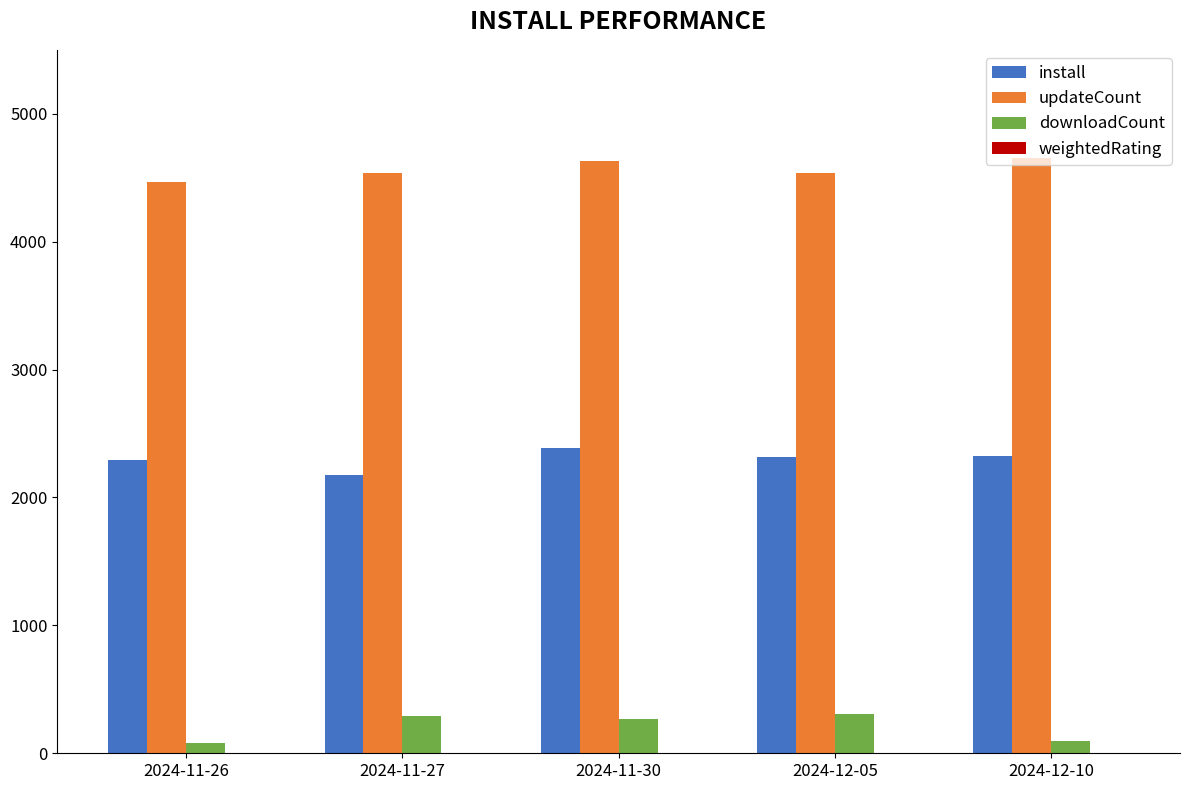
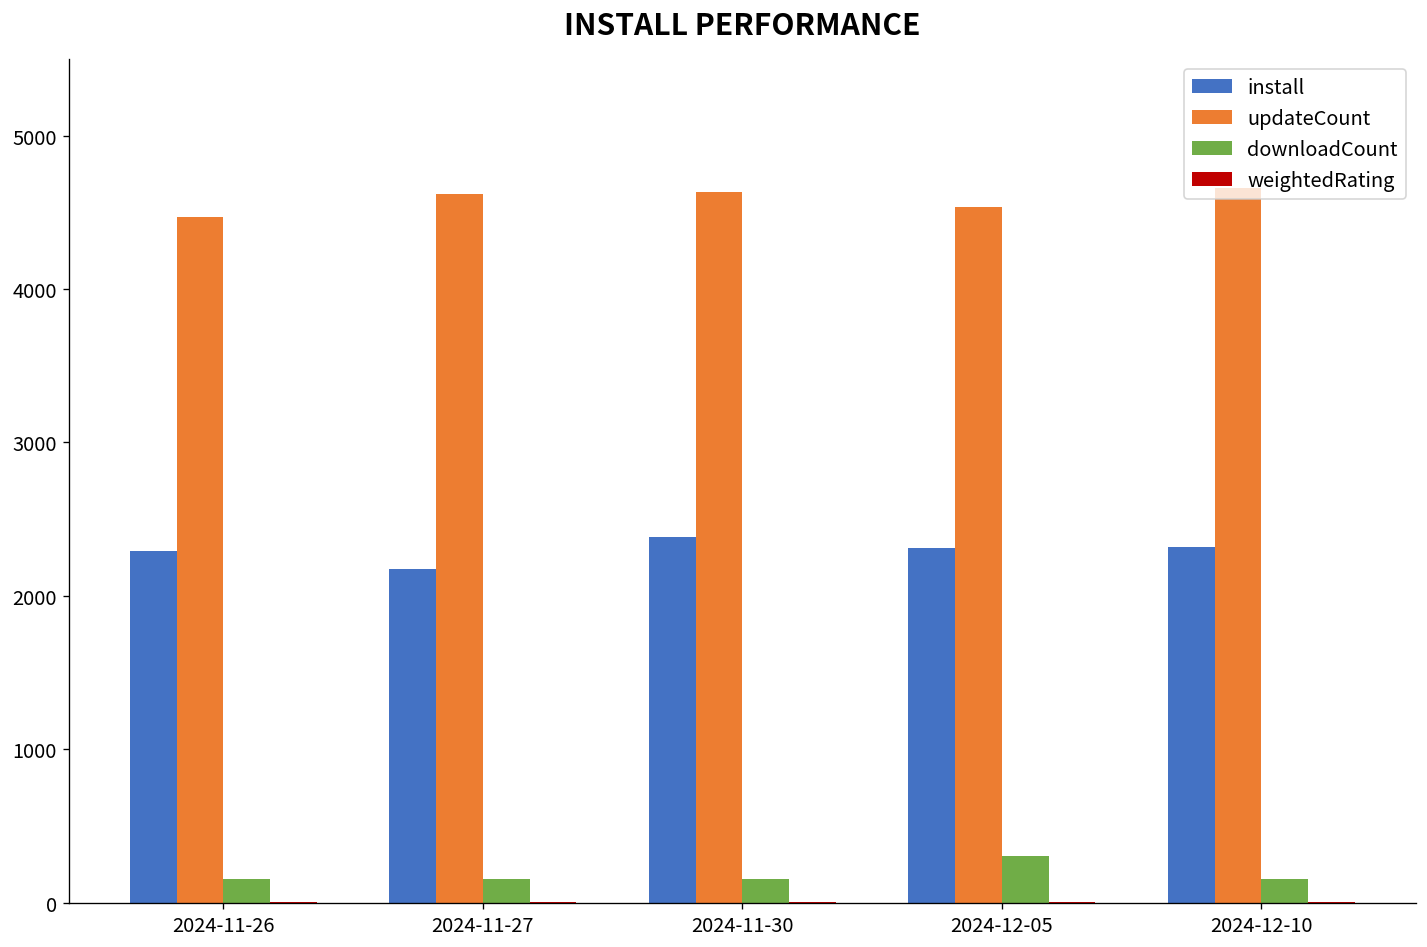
  {
    "install": {
      "2024-11-26": 2290,
      "2024-11-27": 2180,
      "2024-11-30": 2390,
      "2024-12-05": 2310,
      "2024-12-10": 2320
    },
    "updateCount": {
      "2024-11-26": 4470,
-     "2024-11-27": 4540,
+     "2024-11-27": 4620,
      "2024-11-30": 4630,
      "2024-12-05": 4540
    },
    "downloadCount": {
-     "2024-11-26": 80,
-     "2024-11-27": 290,
-     "2024-11-30": 270,
+     "2024-11-26": 150,
+     "2024-11-27": 150,
+     "2024-11-30": 150,
      "2024-12-05": 310,
-     "2024-12-10": 100
+     "2024-12-10": 160
    }
  }
